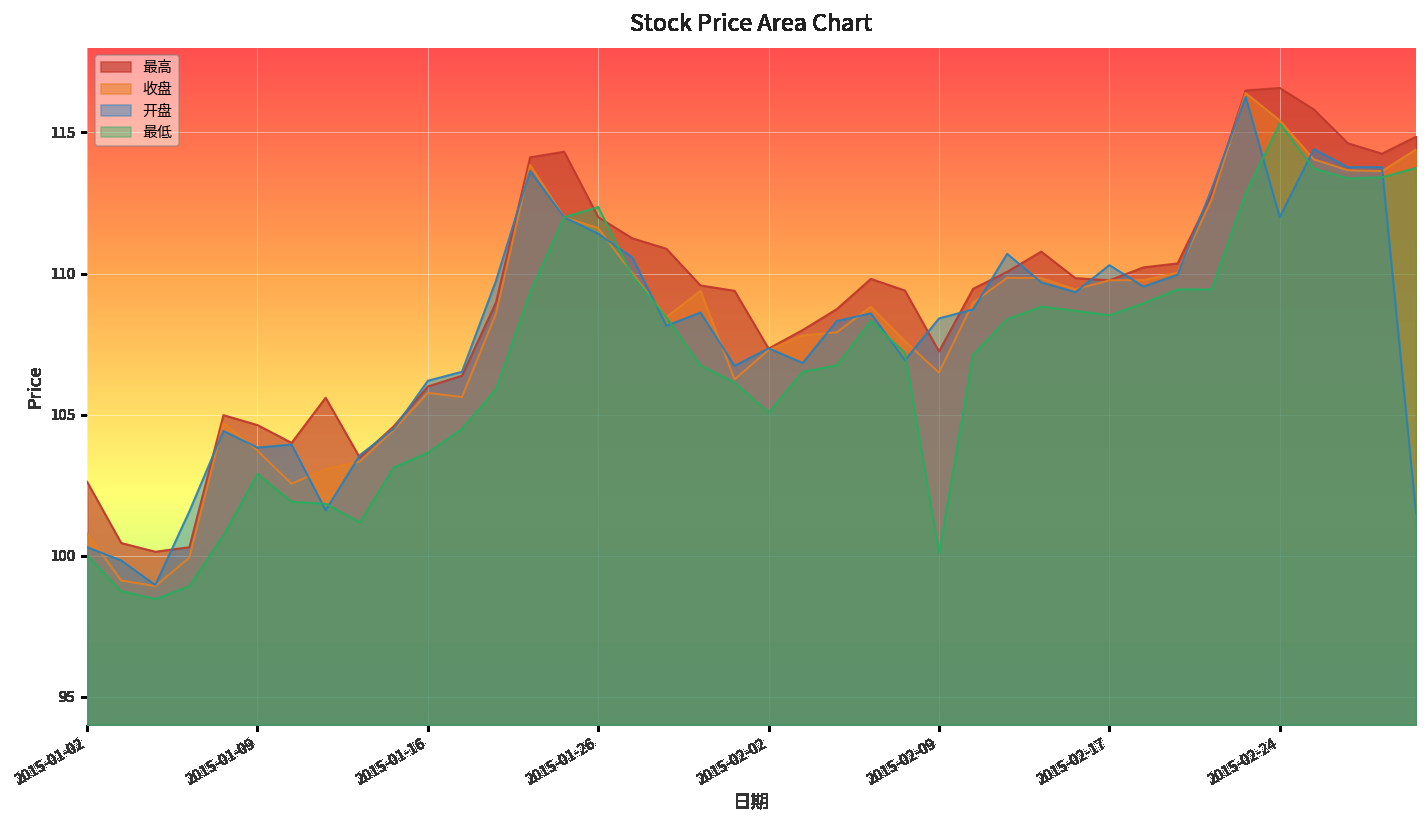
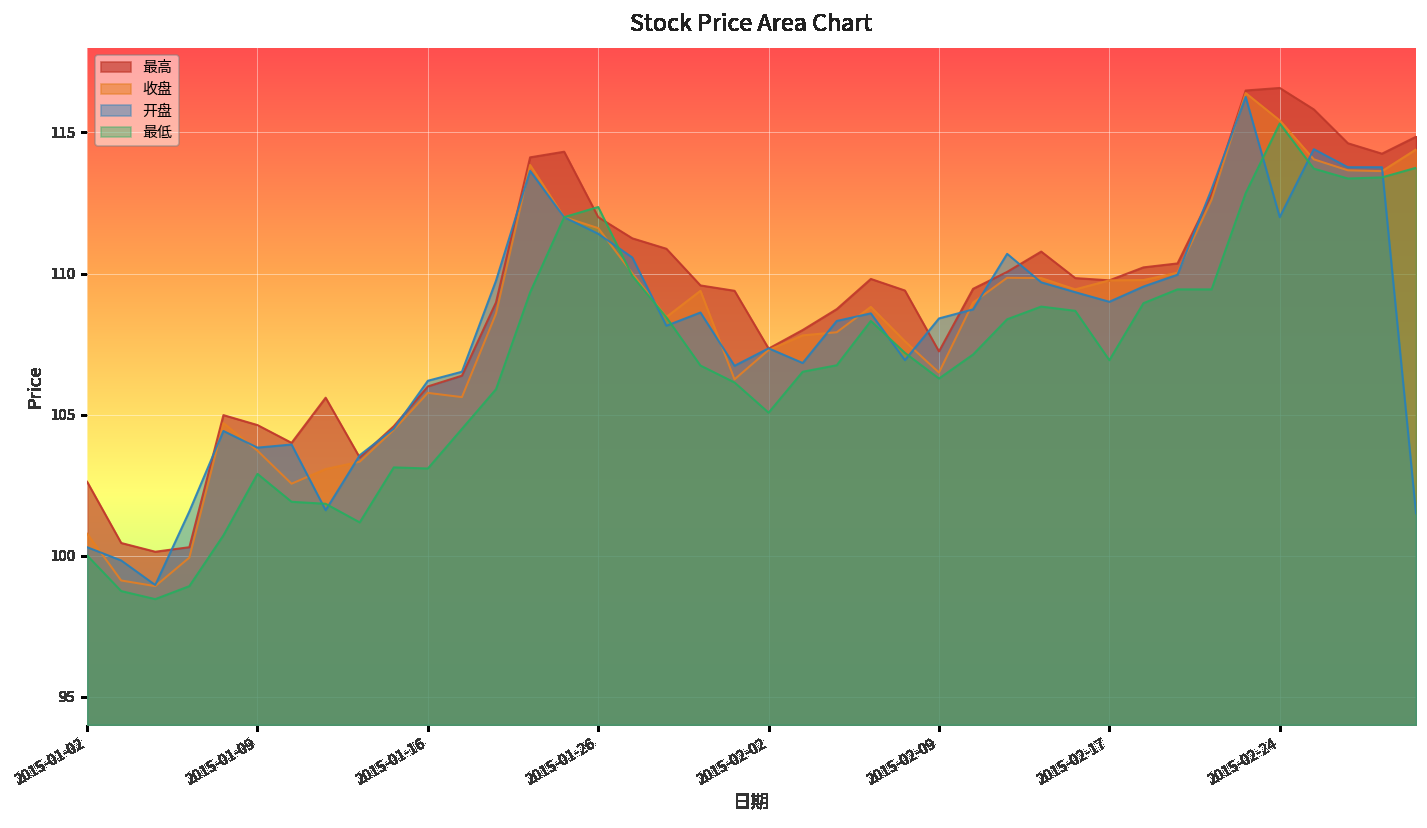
  {
    "开盘": {
      "2015-01-02": 100.3,
      "2015-01-09": 103.8,
      "2015-01-16": 106.2,
      "2015-01-26": 111.4,
      "2015-02-09": 108.4,
-     "2015-02-17": 110.3,
+     "2015-02-17": 109.0,
      "2015-02-24": 112.0
    },
    "最低": {
      "2015-01-02": 100.0,
      "2015-01-09": 102.9,
-     "2015-01-16": 103.7,
+     "2015-01-16": 103.1,
      "2015-01-26": 112.4,
      "2015-02-02": 105.1,
-     "2015-02-09": 100.1,
-     "2015-02-17": 108.5,
+     "2015-02-09": 106.3,
+     "2015-02-17": 106.9,
      "2015-02-24": 115.3
    }
  }
